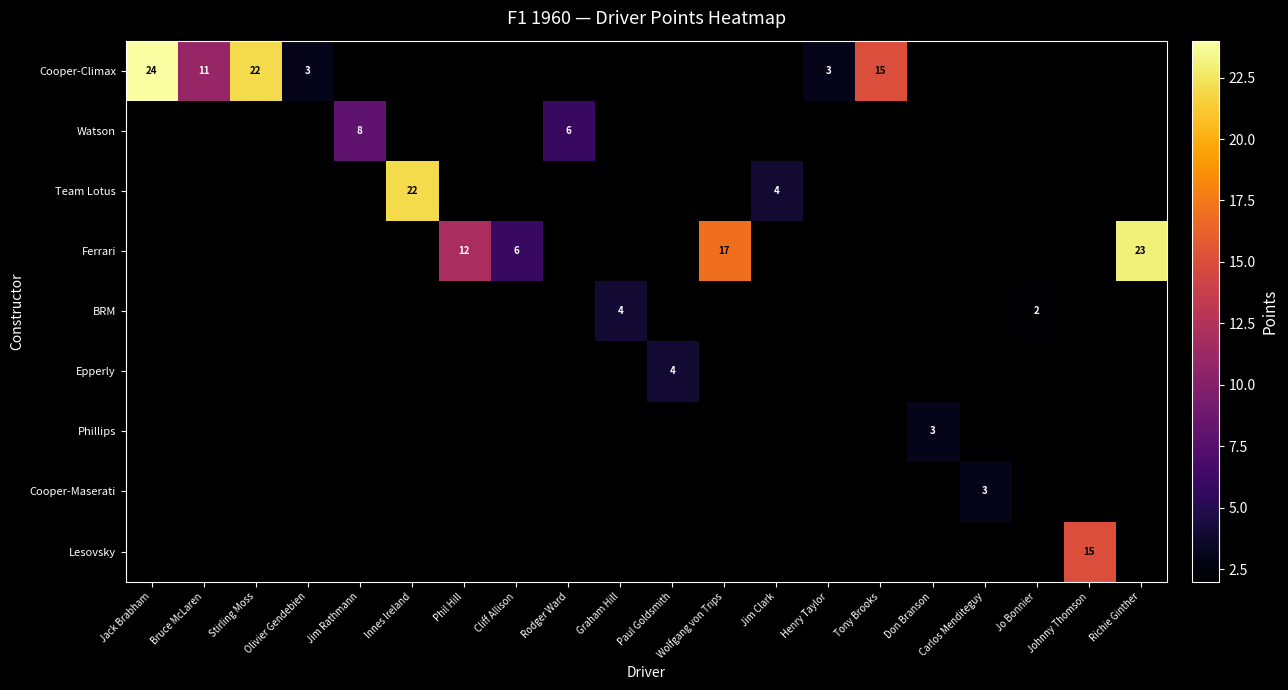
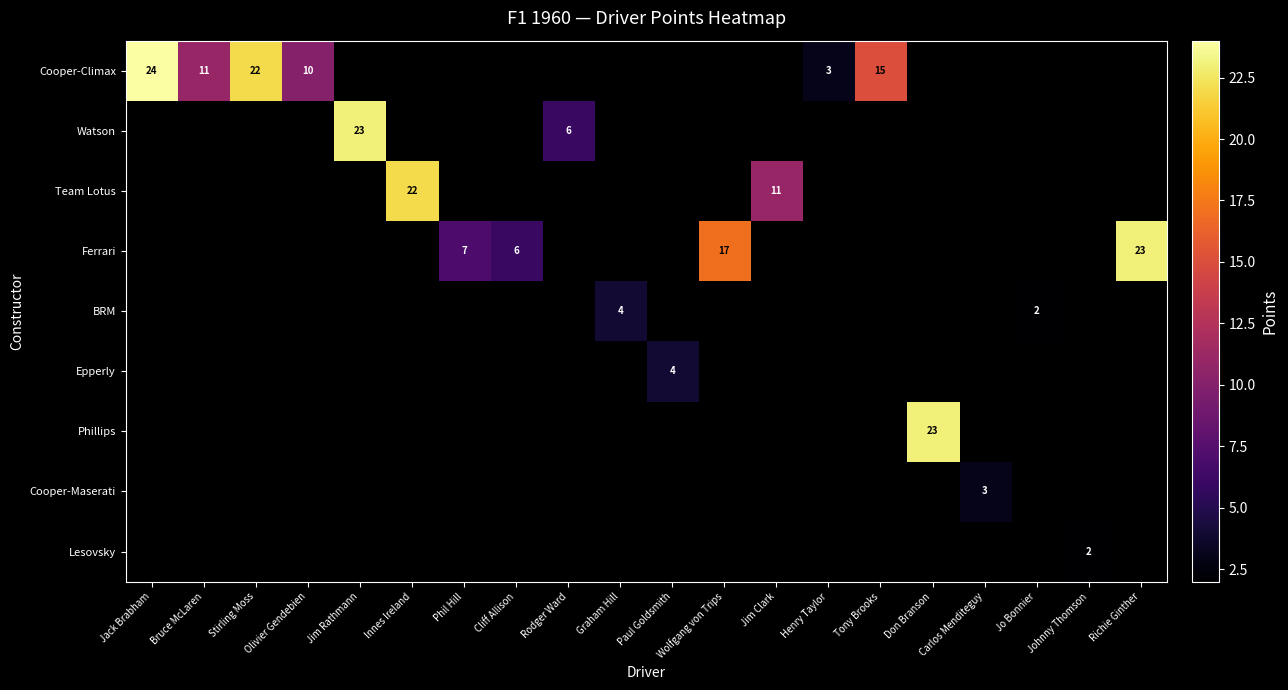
  {
    "Cooper-Climax": {
      "Jack Brabham": 24,
      "Bruce McLaren": 11,
      "Stirling Moss": 22,
-     "Olivier Gendebien": 3,
+     "Olivier Gendebien": 10,
      "Henry Taylor": 3,
      "Tony Brooks": 15
    },
    "Watson": {
-     "Jim Rathmann": 8,
+     "Jim Rathmann": 23,
      "Rodger Ward": 6
    },
    "Team Lotus": {
      "Innes Ireland": 22,
-     "Jim Clark": 4
+     "Jim Clark": 11
    },
    "Ferrari": {
-     "Phil Hill": 12,
+     "Phil Hill": 7,
      "Cliff Allison": 6,
      "Wolfgang von Trips": 17,
      "Richie Ginther": 23
    },
    "BRM": {
      "Graham Hill": 4,
      "Jo Bonnier": 2
    },
    "Epperly": {
      "Paul Goldsmith": 4
    },
    "Phillips": {
-     "Don Branson": 3
+     "Don Branson": 23
    },
    "Cooper-Maserati": {
      "Carlos Menditeguy": 3
    },
    "Lesovsky": {
-     "Johnny Thomson": 15
+     "Johnny Thomson": 2
    }
  }
